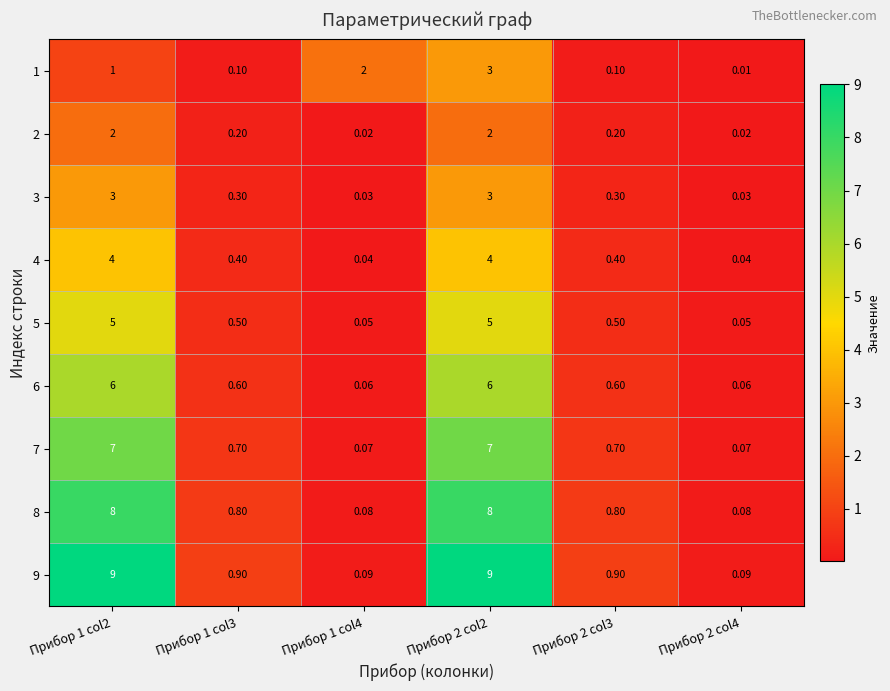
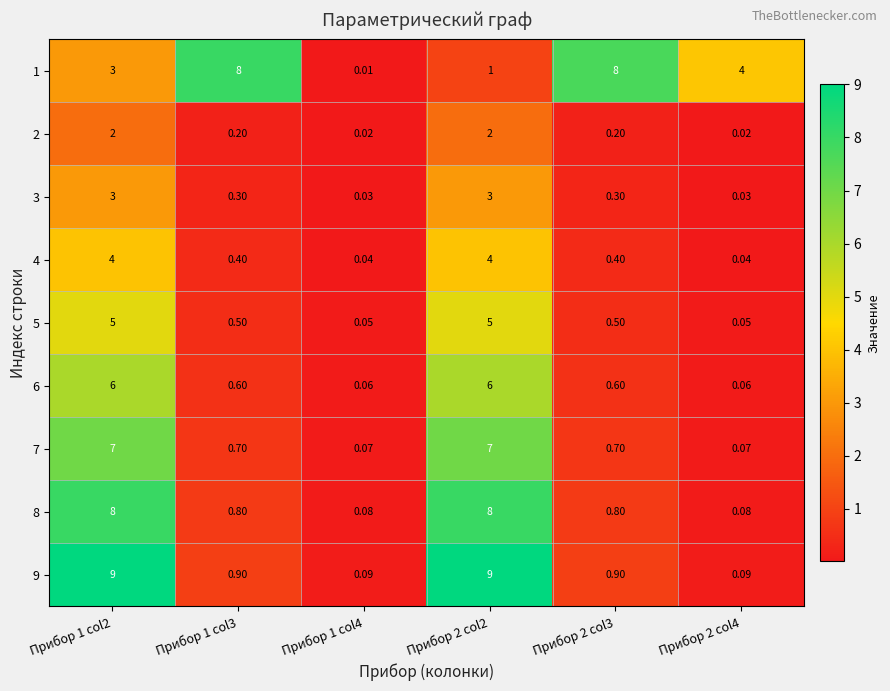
  {
    "1": {
-     "Прибор 1 col2": 1,
-     "Прибор 1 col3": 0.10,
-     "Прибор 1 col4": 2,
-     "Прибор 2 col2": 3,
-     "Прибор 2 col3": 0.10,
-     "Прибор 2 col4": 0.01
+     "Прибор 1 col2": 3,
+     "Прибор 1 col3": 8,
+     "Прибор 1 col4": 0.01,
+     "Прибор 2 col2": 1,
+     "Прибор 2 col3": 8,
+     "Прибор 2 col4": 4
    },
    "2": {
      "Прибор 1 col2": 2,
      "Прибор 1 col3": 0.20,
      "Прибор 1 col4": 0.02,
      "Прибор 2 col2": 2,
      "Прибор 2 col3": 0.20,
      "Прибор 2 col4": 0.02
    },
    "3": {
      "Прибор 1 col2": 3,
      "Прибор 1 col3": 0.30,
      "Прибор 1 col4": 0.03,
      "Прибор 2 col2": 3,
      "Прибор 2 col3": 0.30,
      "Прибор 2 col4": 0.03
    },
    "4": {
      "Прибор 1 col2": 4,
      "Прибор 1 col3": 0.40,
      "Прибор 1 col4": 0.04,
      "Прибор 2 col2": 4,
      "Прибор 2 col3": 0.40,
      "Прибор 2 col4": 0.04
    },
    "5": {
      "Прибор 1 col2": 5,
      "Прибор 1 col3": 0.50,
      "Прибор 1 col4": 0.05,
      "Прибор 2 col2": 5,
      "Прибор 2 col3": 0.50,
      "Прибор 2 col4": 0.05
    },
    "6": {
      "Прибор 1 col2": 6,
      "Прибор 1 col3": 0.60,
      "Прибор 1 col4": 0.06,
      "Прибор 2 col2": 6,
      "Прибор 2 col3": 0.60,
      "Прибор 2 col4": 0.06
    },
    "7": {
      "Прибор 1 col2": 7,
      "Прибор 1 col3": 0.70,
      "Прибор 1 col4": 0.07,
      "Прибор 2 col2": 7,
      "Прибор 2 col3": 0.70,
      "Прибор 2 col4": 0.07
    },
    "8": {
      "Прибор 1 col2": 8,
      "Прибор 1 col3": 0.80,
      "Прибор 1 col4": 0.08,
      "Прибор 2 col2": 8,
      "Прибор 2 col3": 0.80,
      "Прибор 2 col4": 0.08
    },
    "9": {
      "Прибор 1 col2": 9,
      "Прибор 1 col3": 0.90,
      "Прибор 1 col4": 0.09,
      "Прибор 2 col2": 9,
      "Прибор 2 col3": 0.90,
      "Прибор 2 col4": 0.09
    }
  }
